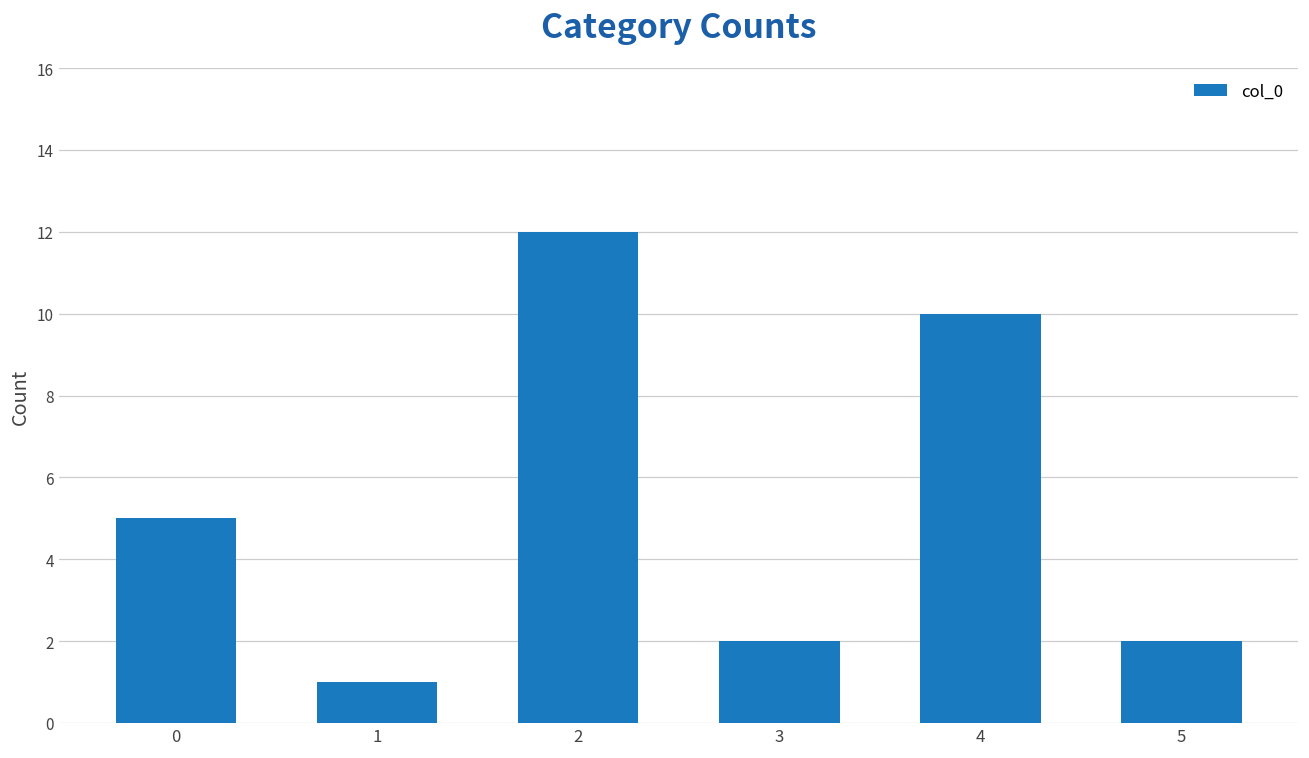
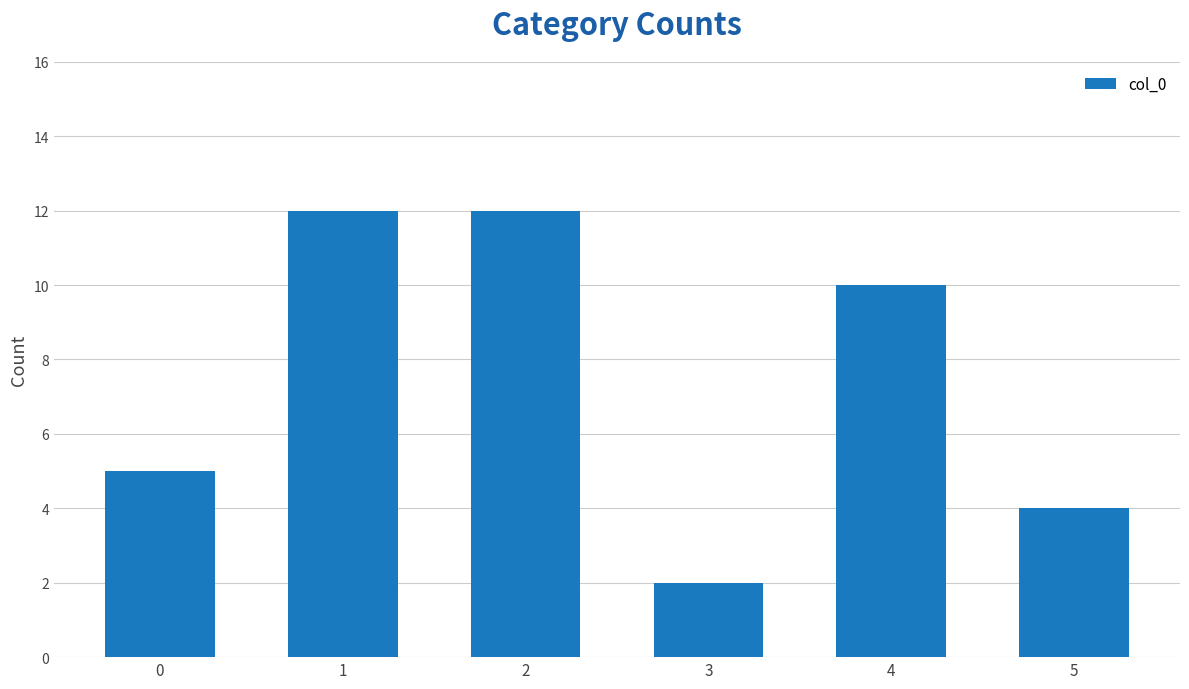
  {
    "0": 5,
-   "1": 1,
+   "1": 12,
    "2": 12,
    "3": 2,
    "4": 10,
-   "5": 2
+   "5": 4
  }
